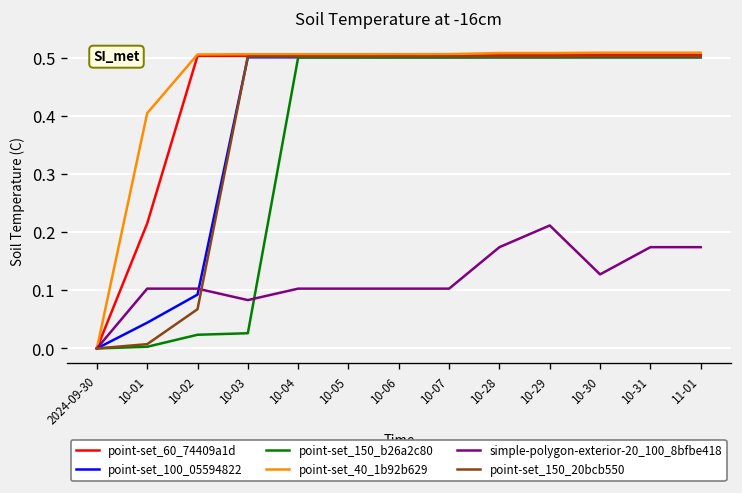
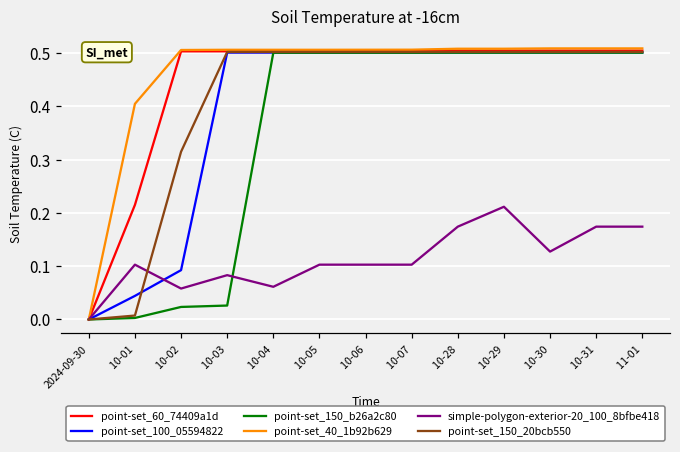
  {
    "point-set_60_74409a1d": {
      "10-01": 0.22
    },
    "point-set_100_05594822": {
      "10-01": 0.04,
      "10-02": 0.09
    },
    "point-set_150_b26a2c80": {
      "10-02": 0.02,
      "10-03": 0.03
    },
    "point-set_40_1b92b629": {
      "10-01": 0.41
    },
    "simple-polygon-exterior-20_100_8bfbe418": {
      "10-01": 0.10,
-     "10-02": 0.10,
+     "10-02": 0.06,
      "10-03": 0.08,
-     "10-04": 0.10,
+     "10-04": 0.06,
      "10-05": 0.10,
      "10-06": 0.10,
      "10-07": 0.10,
      "10-28": 0.17,
      "10-29": 0.21,
      "10-30": 0.13,
      "10-31": 0.17,
      "11-01": 0.17
    },
    "point-set_150_20bcb550": {
-     "10-02": 0.07
+     "10-02": 0.32
    }
  }
